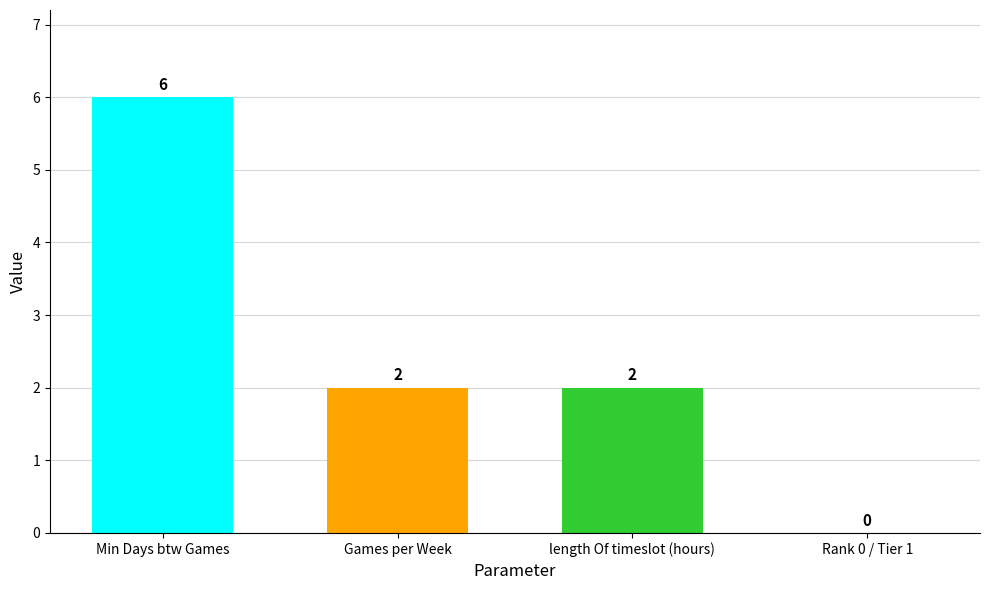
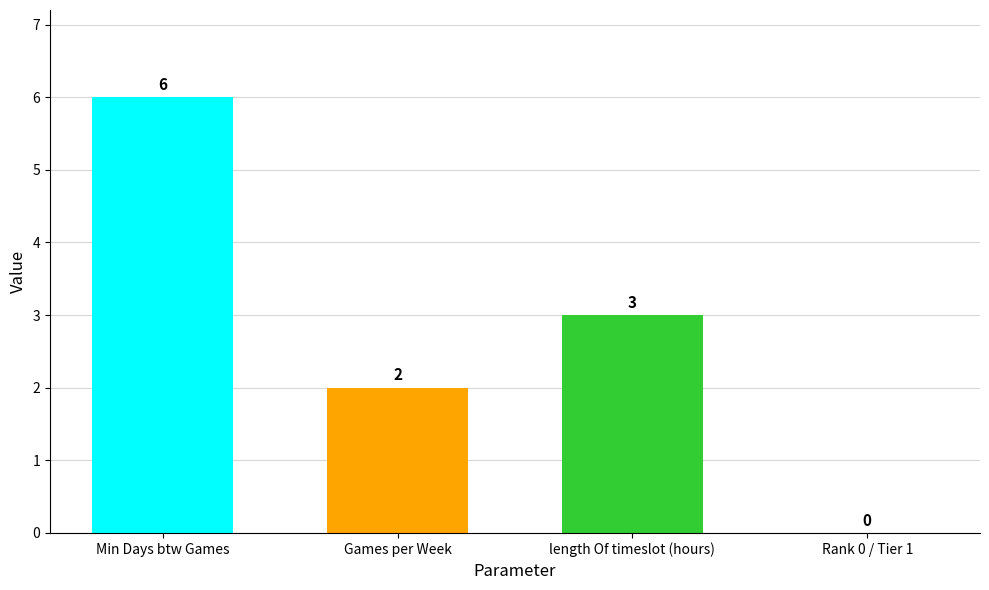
  {
    "Min Days btw Games": 6,
    "Games per Week": 2,
-   "length Of timeslot (hours)": 2,
+   "length Of timeslot (hours)": 3,
    "Rank 0 / Tier 1": 0
  }
